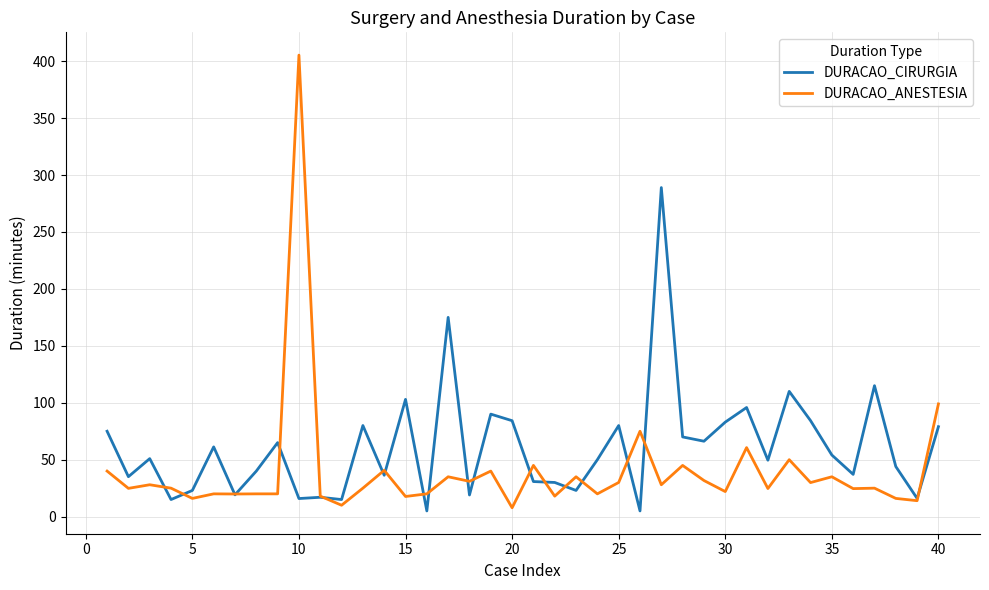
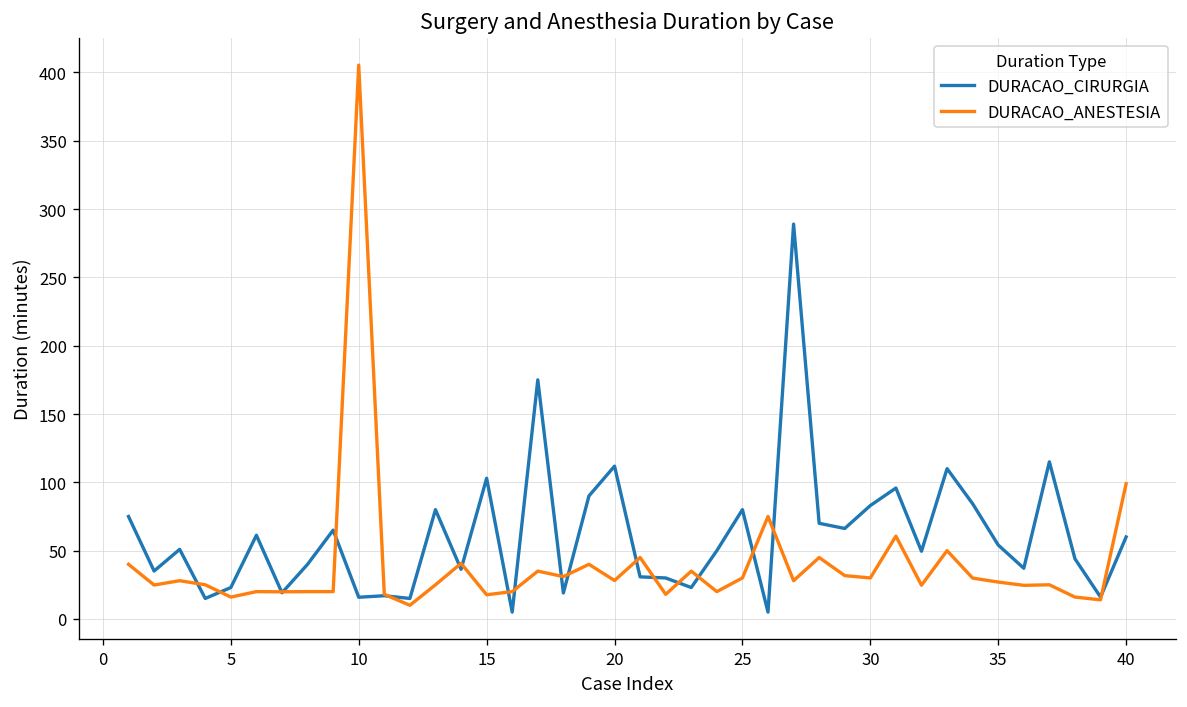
  {
    "DURACAO_CIRURGIA": {
      "5": 23,
      "10": 16,
      "15": 103,
-     "20": 84,
+     "20": 112,
      "25": 80,
      "30": 83,
      "35": 54,
-     "40": 79
+     "40": 60
    },
    "DURACAO_ANESTESIA": {
      "5": 16,
      "10": 405,
      "15": 18,
-     "20": 8,
+     "20": 28,
      "25": 30,
-     "30": 22,
-     "35": 35,
+     "30": 30,
+     "35": 27,
      "40": 99
    }
  }
